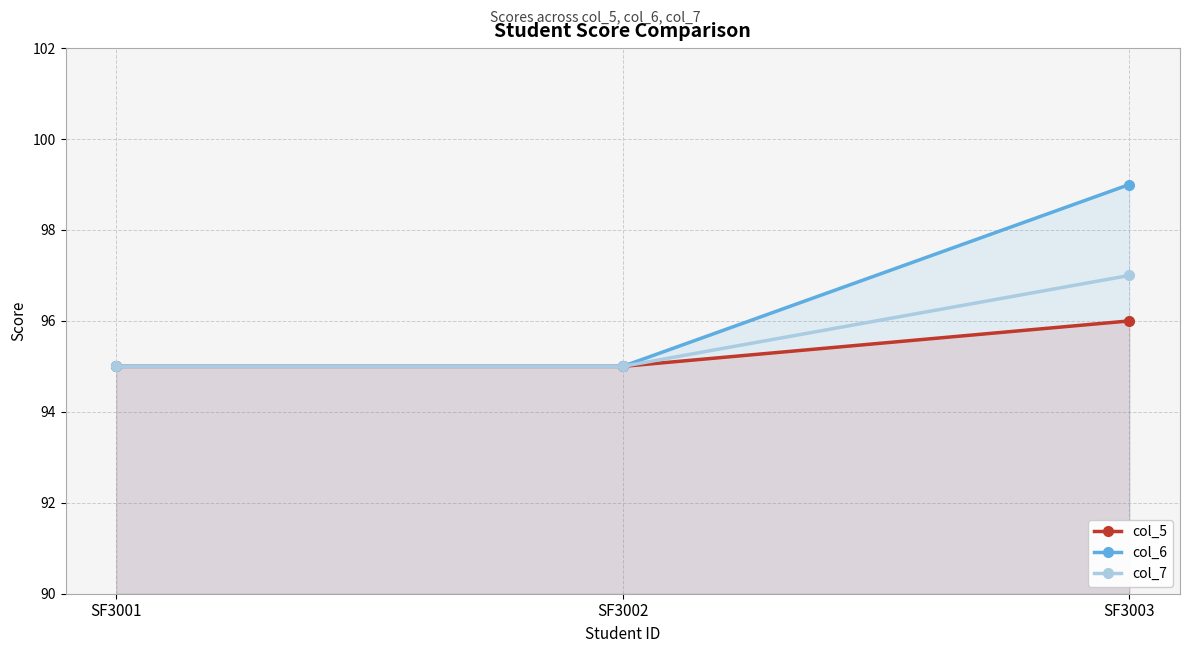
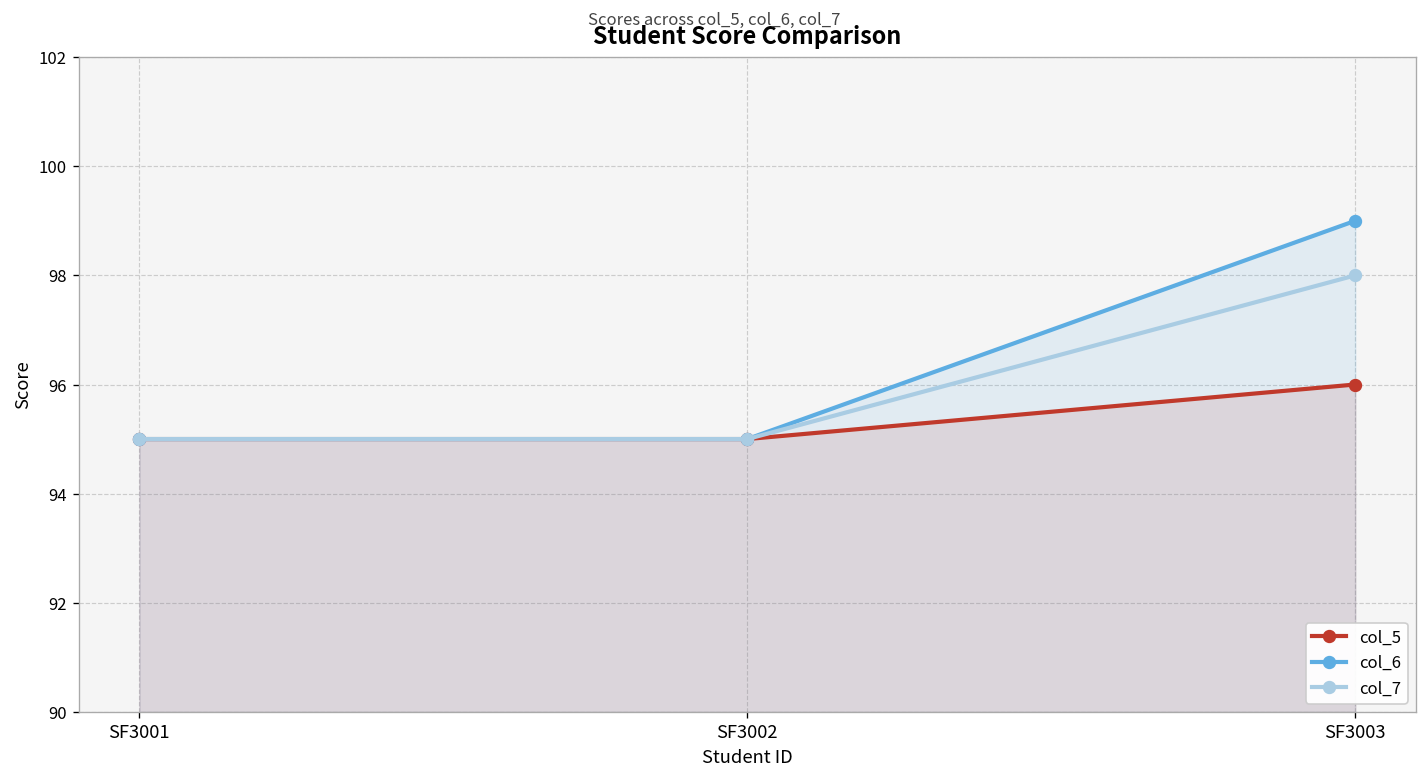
  {
    "col_5": {
      "SF3003": 96
    },
    "col_6": {
      "SF3003": 99
    },
    "col_7": {
-     "SF3003": 97
+     "SF3003": 98
    }
  }
